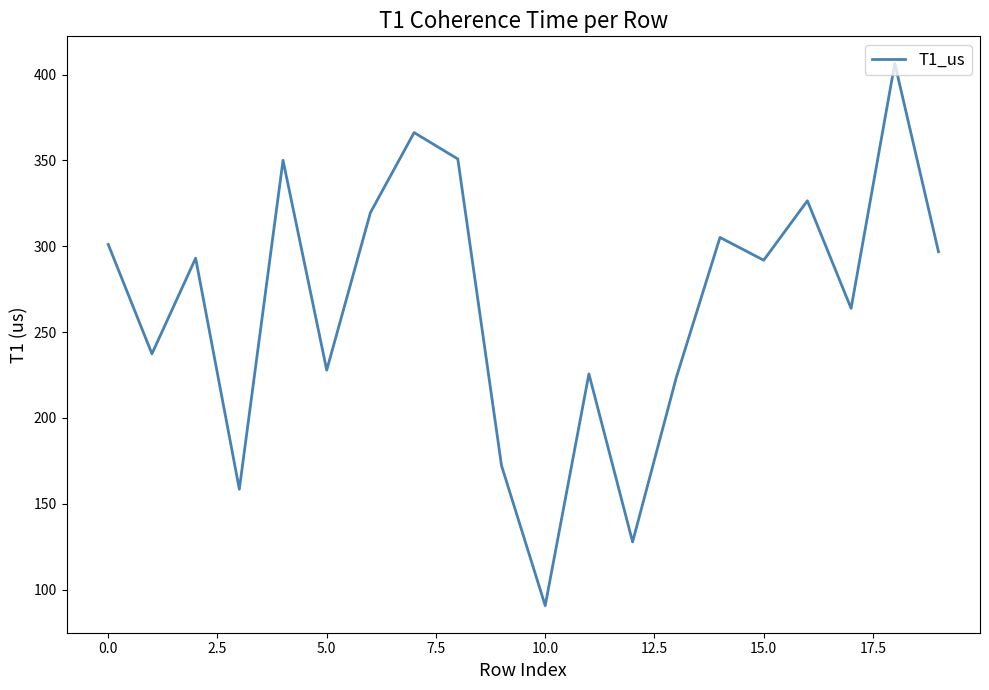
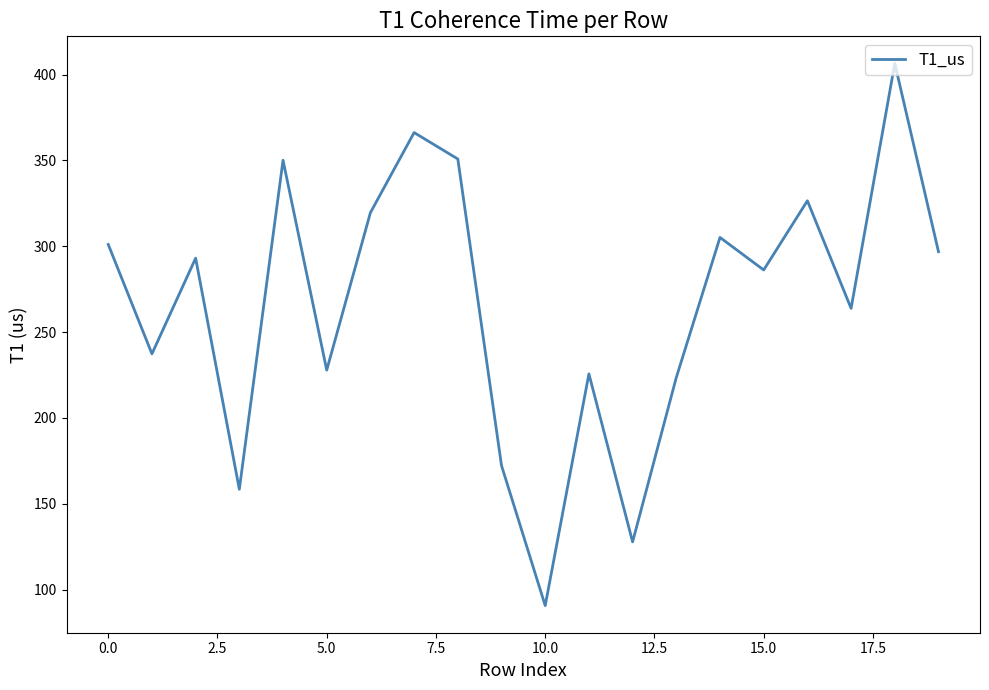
  {
    "0.0": 301,
    "5.0": 228,
    "10.0": 91,
-   "15.0": 292
+   "15.0": 286
  }
